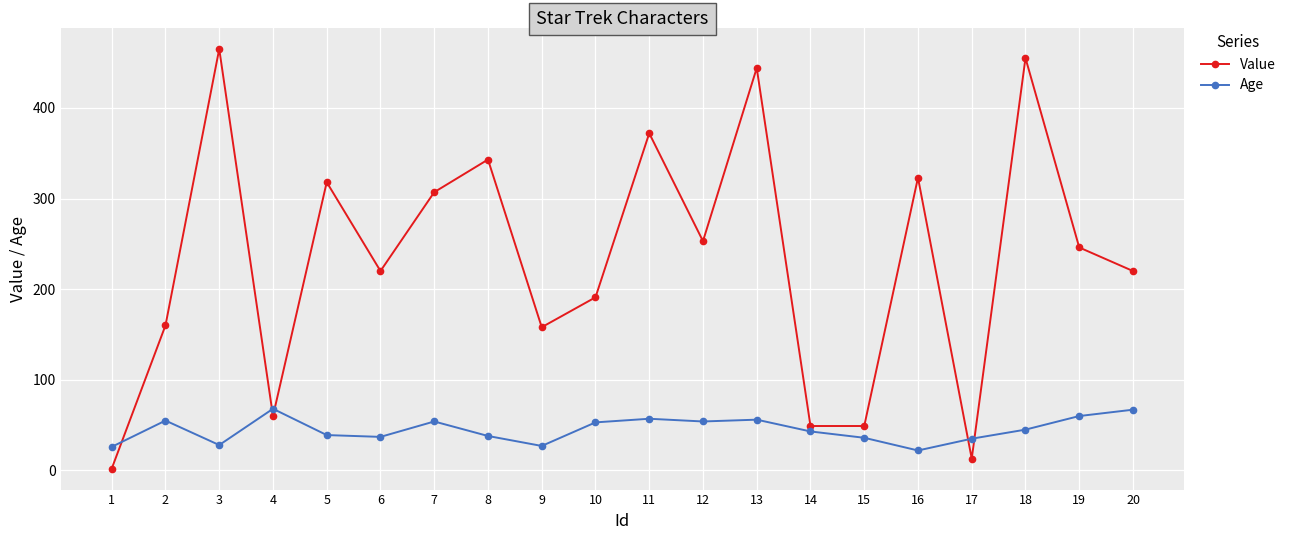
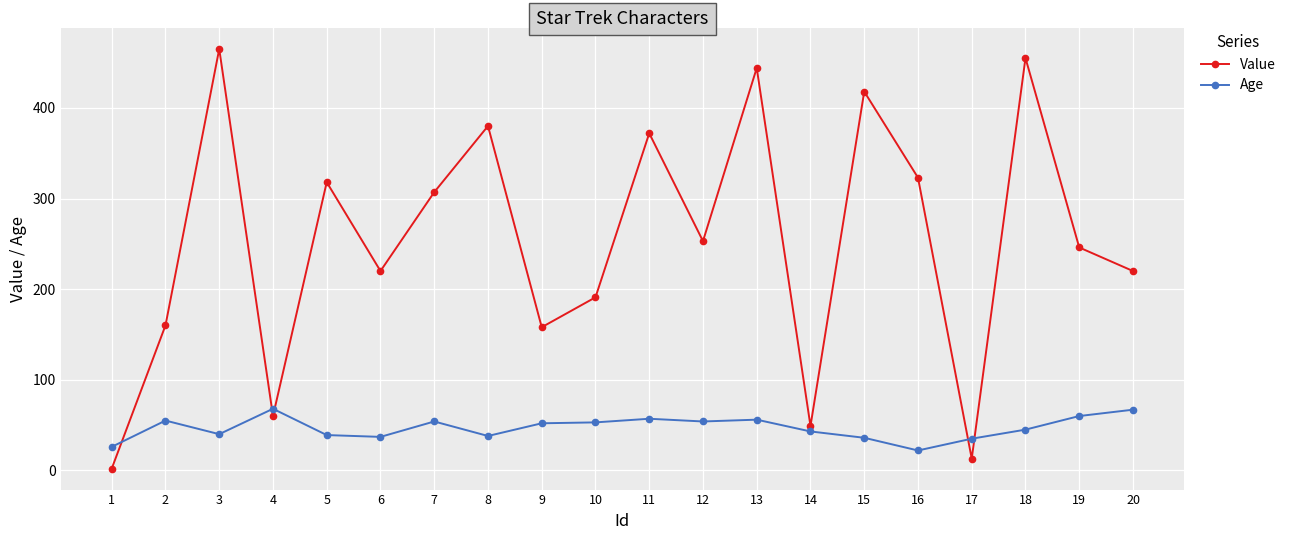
  {
    "Value": {
      "1": 0,
      "2": 160,
      "3": 470,
      "4": 60,
      "5": 320,
      "6": 220,
      "7": 310,
-     "8": 340,
+     "8": 380,
      "9": 160,
      "10": 190,
      "11": 370,
      "12": 250,
      "13": 440,
      "14": 50,
-     "15": 50,
+     "15": 420,
      "16": 320,
      "17": 10,
      "18": 460,
      "19": 250,
      "20": 220
    },
    "Age": {
      "1": 30,
      "2": 60,
-     "3": 30,
+     "3": 40,
      "4": 70,
      "5": 40,
      "6": 40,
      "7": 50,
      "8": 40,
-     "9": 30,
+     "9": 50,
      "10": 50,
      "11": 60,
      "12": 50,
      "13": 60,
      "14": 40,
      "15": 40,
      "16": 20,
      "17": 40,
      "18": 50,
      "19": 60,
      "20": 70
    }
  }
